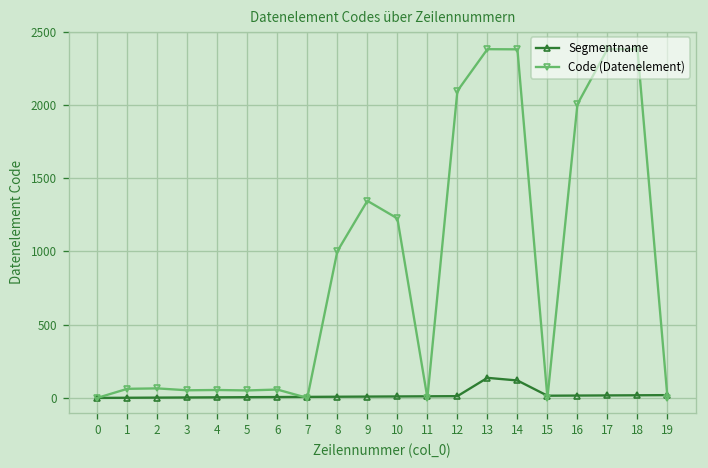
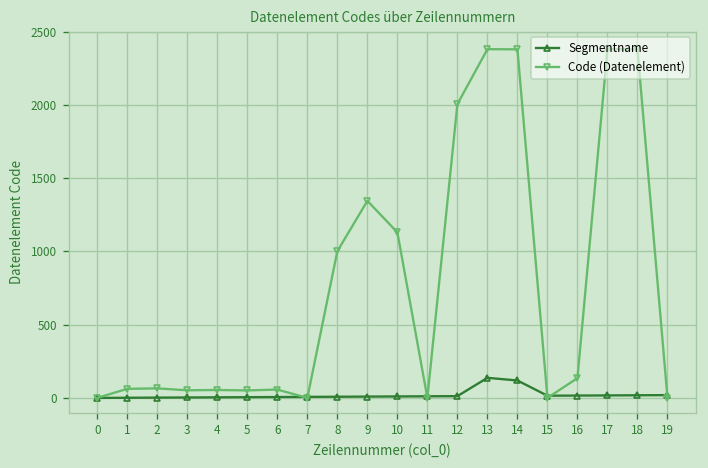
  {
    "Segmentname": {
      "1": 0,
      "2": 0,
      "3": 0,
      "4": 0,
      "5": 10,
      "6": 10,
      "8": 10,
      "9": 10,
      "10": 10,
      "12": 10,
      "13": 140,
      "14": 120,
      "16": 20,
      "17": 20,
      "18": 20
    },
    "Code (Datenelement)": {
      "1": 60,
      "2": 70,
      "3": 50,
      "4": 50,
      "5": 50,
      "6": 60,
      "8": 1000,
      "9": 1350,
-     "10": 1230,
-     "12": 2100,
+     "10": 1130,
+     "12": 2010,
      "13": 2380,
      "14": 2380,
-     "16": 2010
+     "16": 140
    }
  }
